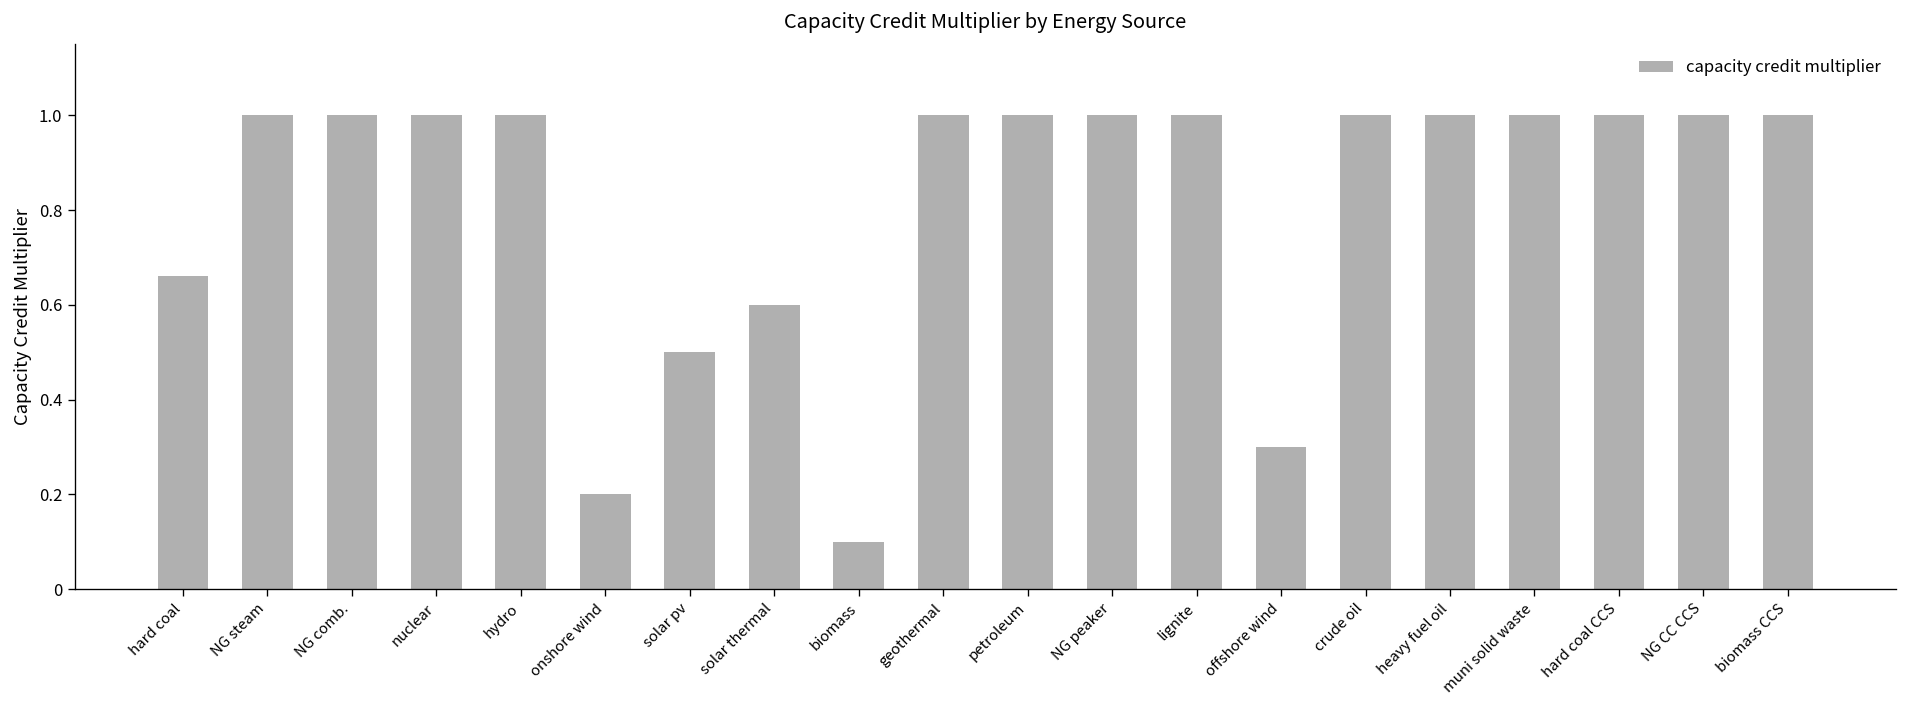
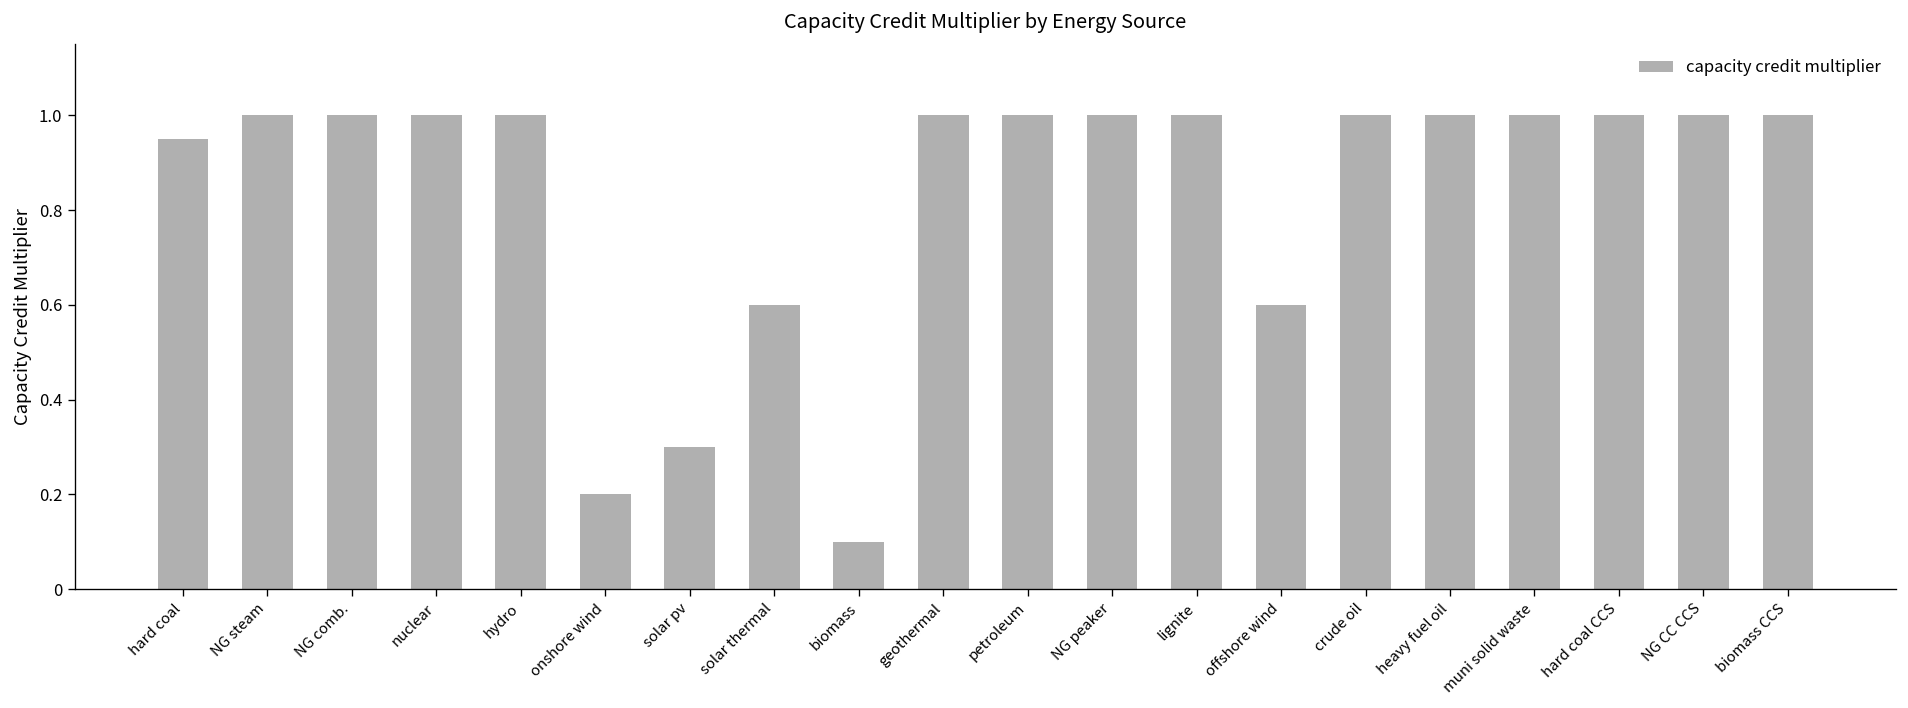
  {
-   "hard coal": 0.66,
+   "hard coal": 0.95,
    "NG steam": 1.00,
    "NG comb.": 1.00,
    "nuclear": 1.00,
    "hydro": 1.00,
    "onshore wind": 0.20,
-   "solar pv": 0.5,
+   "solar pv": 0.3,
    "solar thermal": 0.60,
    "biomass": 0.10,
    "geothermal": 1.00,
    "petroleum": 1.00,
    "NG peaker": 1.00,
    "lignite": 1.00,
-   "offshore wind": 0.3,
+   "offshore wind": 0.6,
    "crude oil": 1.00,
    "heavy fuel oil": 1.00,
    "muni solid waste": 1.00,
    "hard coal CCS": 1.00,
    "NG CC CCS": 1.00,
    "biomass CCS": 1.00
  }
